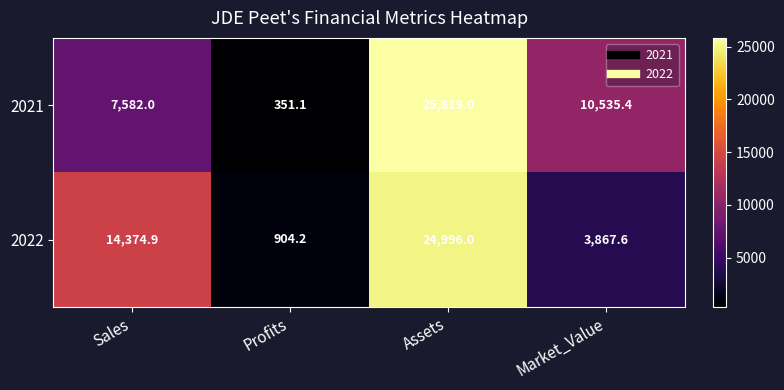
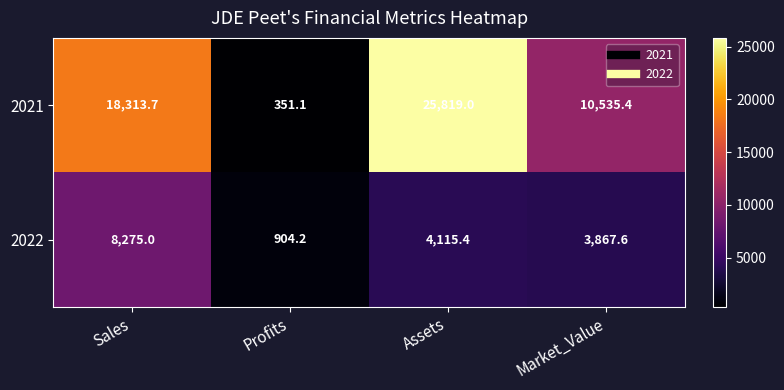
  {
    "2021": {
-     "Sales": "7,582.0",
+     "Sales": "18,313.7",
      "Profits": "351.1",
      "Assets": "25,819.0",
      "Market_Value": "10,535.4"
    },
    "2022": {
-     "Sales": "14,374.9",
+     "Sales": "8,275.0",
      "Profits": "904.2",
-     "Assets": "24,996.0",
+     "Assets": "4,115.4",
      "Market_Value": "3,867.6"
    }
  }
